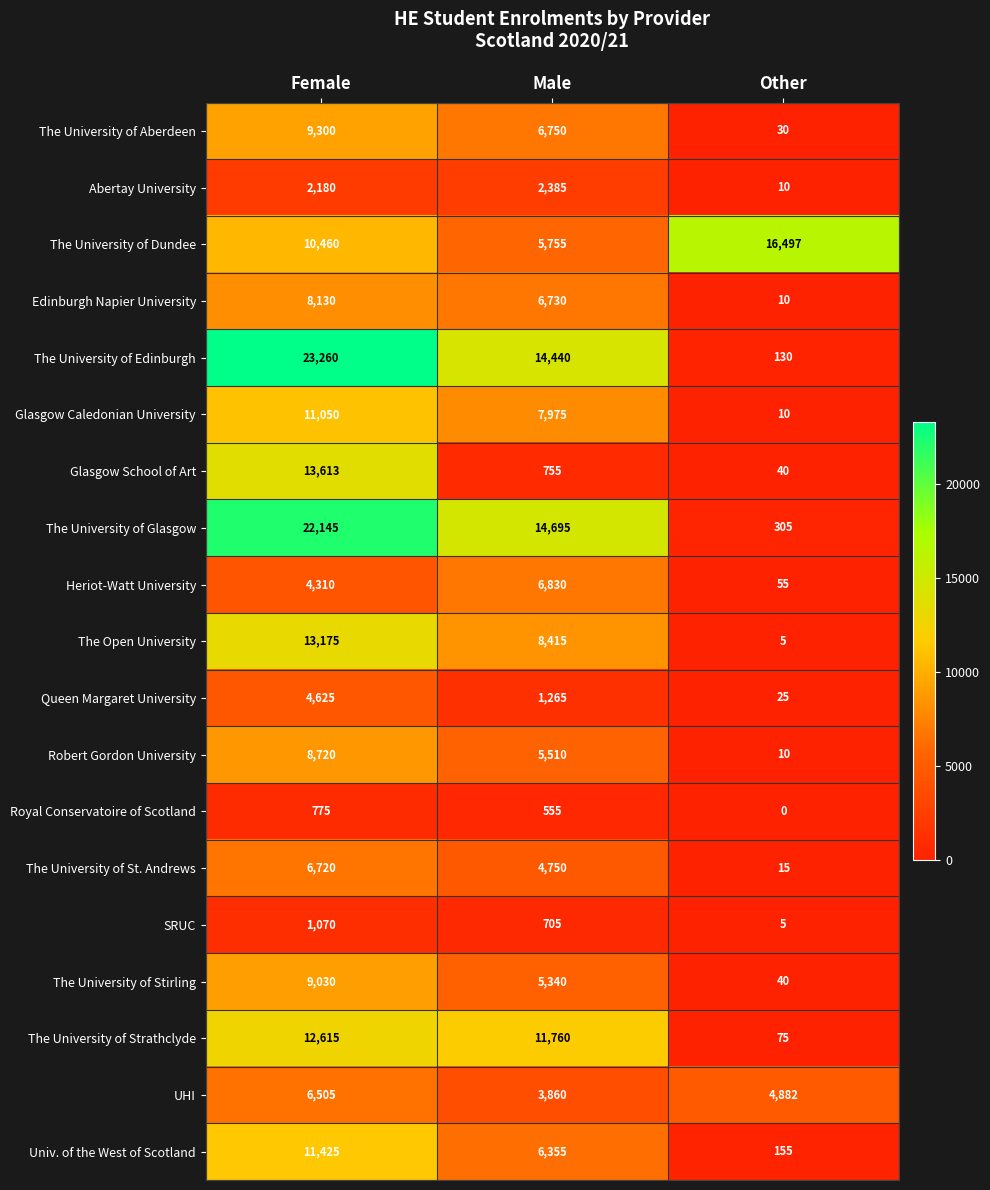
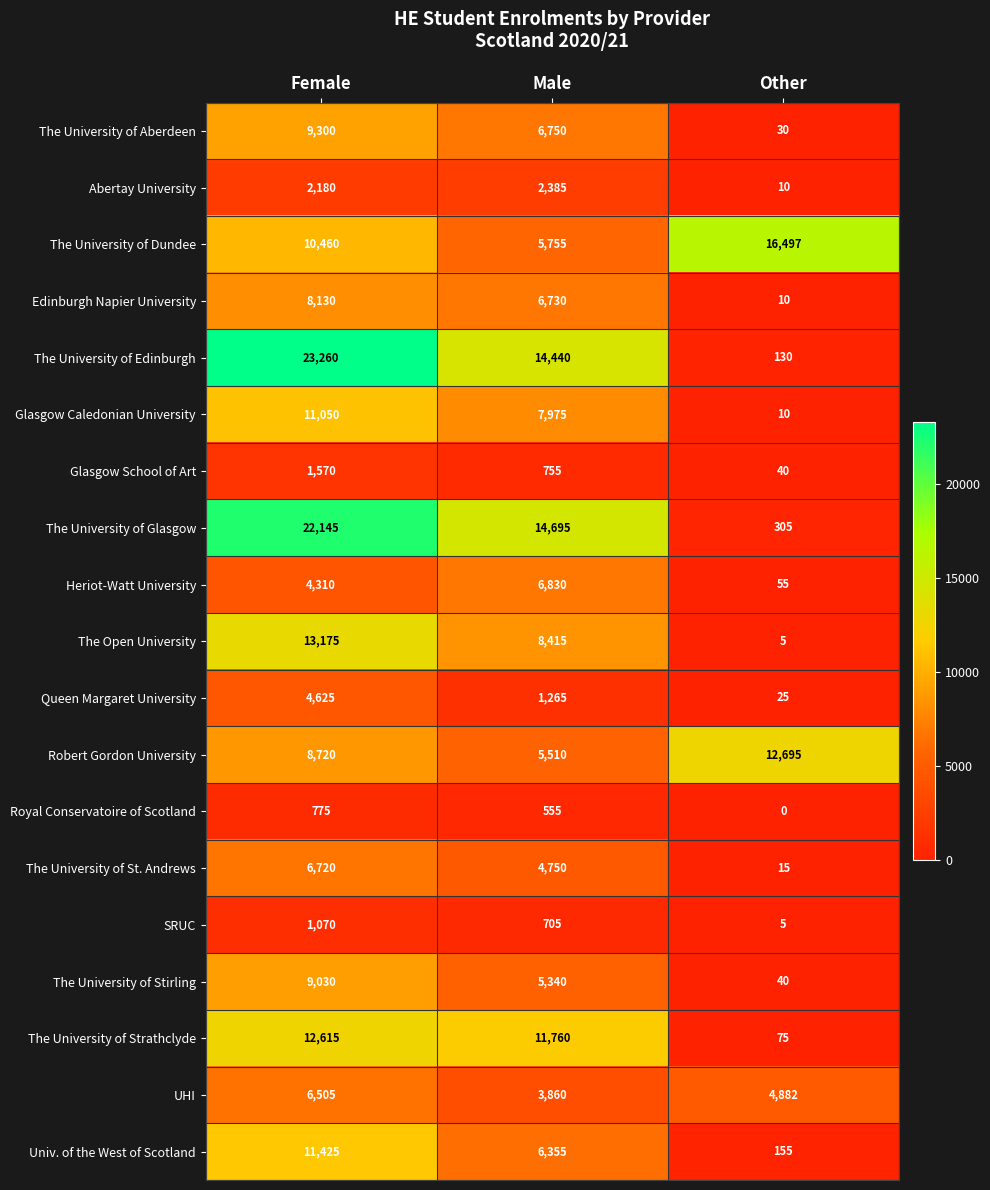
  {
    "The University of Aberdeen": {
      "Female": "9,300",
      "Male": "6,750",
      "Other": "30"
    },
    "Abertay University": {
      "Female": "2,180",
      "Male": "2,385",
      "Other": "10"
    },
    "The University of Dundee": {
      "Female": "10,460",
      "Male": "5,755",
      "Other": "16,497"
    },
    "Edinburgh Napier University": {
      "Female": "8,130",
      "Male": "6,730",
      "Other": "10"
    },
    "The University of Edinburgh": {
      "Female": "23,260",
      "Male": "14,440",
      "Other": "130"
    },
    "Glasgow Caledonian University": {
      "Female": "11,050",
      "Male": "7,975",
      "Other": "10"
    },
    "Glasgow School of Art": {
-     "Female": "13,613",
+     "Female": "1,570",
      "Male": "755",
      "Other": "40"
    },
    "The University of Glasgow": {
      "Female": "22,145",
      "Male": "14,695",
      "Other": "305"
    },
    "Heriot-Watt University": {
      "Female": "4,310",
      "Male": "6,830",
      "Other": "55"
    },
    "The Open University": {
      "Female": "13,175",
      "Male": "8,415",
      "Other": "5"
    },
    "Queen Margaret University": {
      "Female": "4,625",
      "Male": "1,265",
      "Other": "25"
    },
    "Robert Gordon University": {
      "Female": "8,720",
      "Male": "5,510",
-     "Other": "10"
+     "Other": "12,695"
    },
    "Royal Conservatoire of Scotland": {
      "Female": "775",
      "Male": "555",
      "Other": "0"
    },
    "The University of St. Andrews": {
      "Female": "6,720",
      "Male": "4,750",
      "Other": "15"
    },
    "SRUC": {
      "Female": "1,070",
      "Male": "705",
      "Other": "5"
    },
    "The University of Stirling": {
      "Female": "9,030",
      "Male": "5,340",
      "Other": "40"
    },
    "The University of Strathclyde": {
      "Female": "12,615",
      "Male": "11,760",
      "Other": "75"
    },
    "UHI": {
      "Female": "6,505",
      "Male": "3,860",
      "Other": "4,882"
    },
    "Univ. of the West of Scotland": {
      "Female": "11,425",
      "Male": "6,355",
      "Other": "155"
    }
  }
